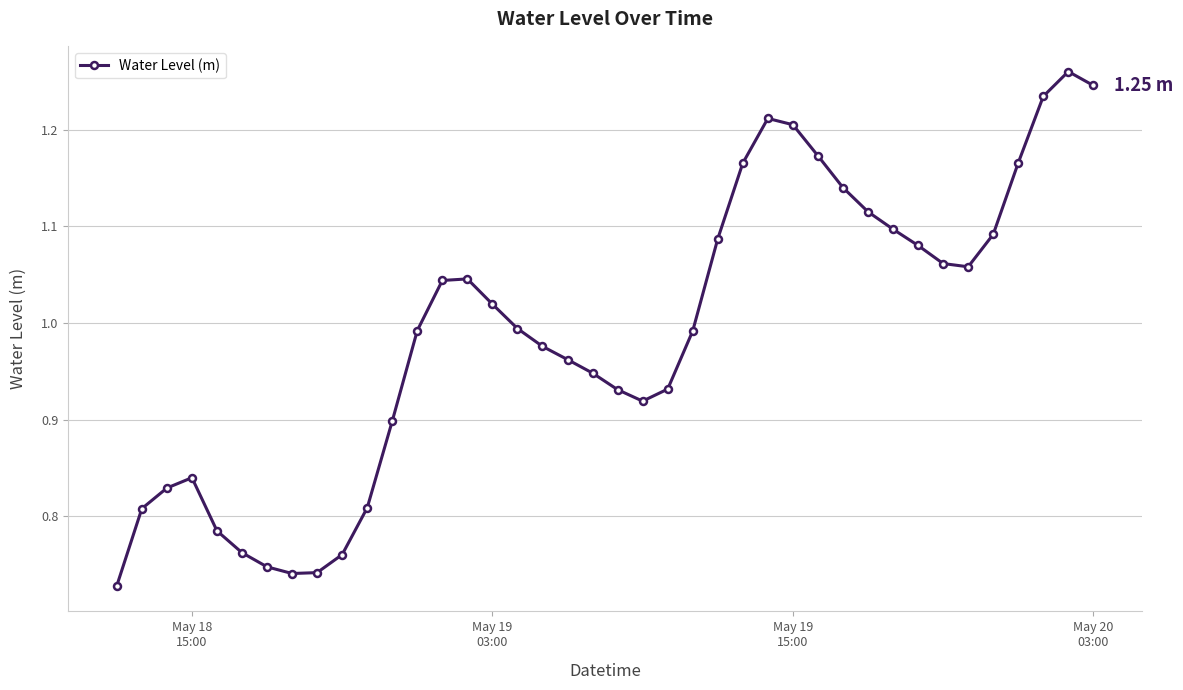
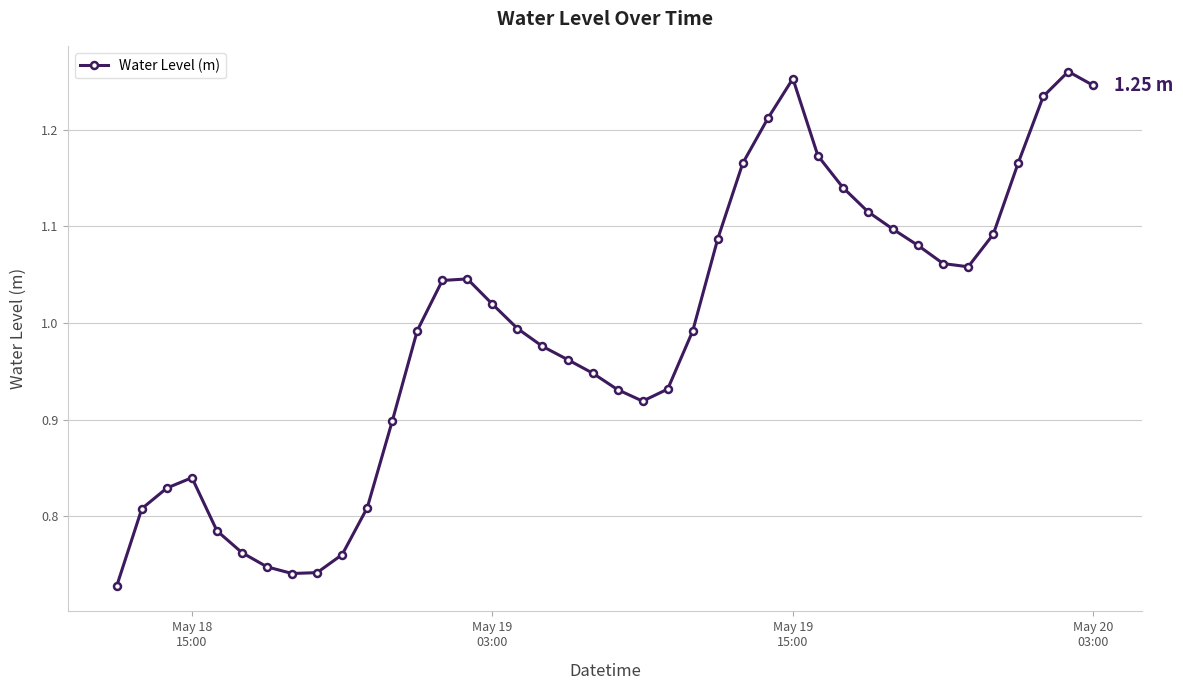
  {
    "May 18 15:00": 0.84,
    "May 19 03:00": 1.02,
-   "May 19 15:00": 1.21
+   "May 19 15:00": 1.25
  }
